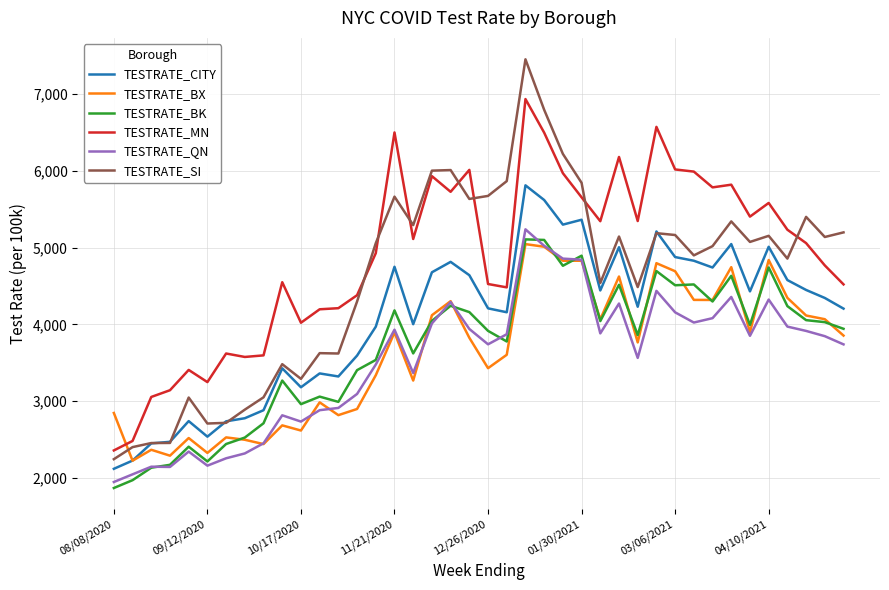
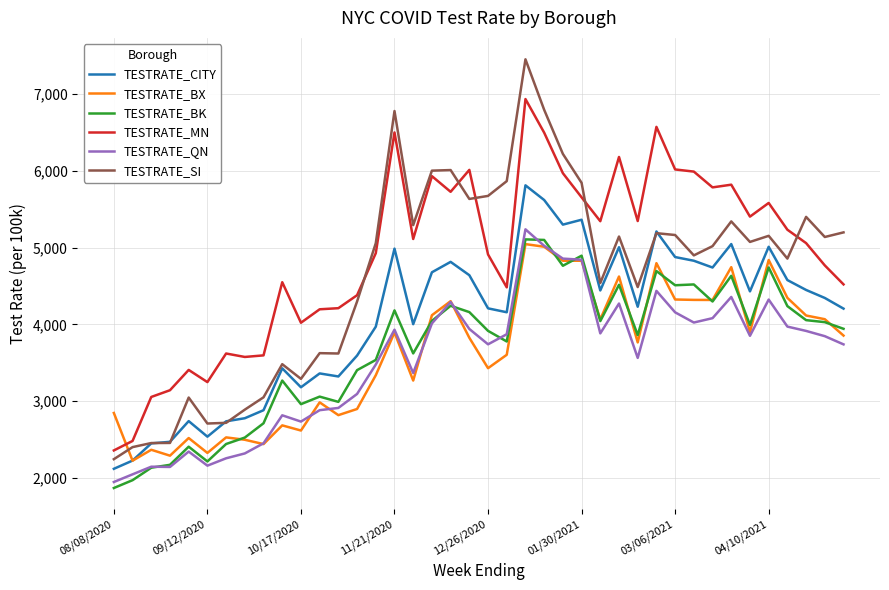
  {
    "TESTRATE_CITY": {
      "08/08/2020": "2,100",
      "09/12/2020": "2,500",
      "10/17/2020": "3,200",
-     "11/21/2020": "4,800",
+     "11/21/2020": "5,000",
      "12/26/2020": "4,200",
      "01/30/2021": "5,400",
      "03/06/2021": "4,900",
      "04/10/2021": "5,000"
    },
    "TESTRATE_BX": {
      "08/08/2020": "2,800",
      "09/12/2020": "2,300",
      "10/17/2020": "2,600",
      "11/21/2020": "3,900",
      "12/26/2020": "3,400",
-     "03/06/2021": "4,700",
+     "03/06/2021": "4,300",
      "04/10/2021": "4,800"
    },
    "TESTRATE_BK": {
      "08/08/2020": "1,900",
      "09/12/2020": "2,200",
      "10/17/2020": "3,000",
      "11/21/2020": "4,200",
      "12/26/2020": "3,900",
      "01/30/2021": "4,900",
      "03/06/2021": "4,500",
      "04/10/2021": "4,700"
    },
    "TESTRATE_MN": {
      "08/08/2020": "2,400",
      "09/12/2020": "3,200",
      "10/17/2020": "4,000",
      "11/21/2020": "6,500",
-     "12/26/2020": "4,500",
+     "12/26/2020": "4,900",
      "01/30/2021": "5,700",
      "03/06/2021": "6,000",
      "04/10/2021": "5,600"
    },
    "TESTRATE_QN": {
      "08/08/2020": "1,900",
      "09/12/2020": "2,200",
      "10/17/2020": "2,700",
      "11/21/2020": "3,900",
      "12/26/2020": "3,700",
      "03/06/2021": "4,200",
      "04/10/2021": "4,300"
    },
    "TESTRATE_SI": {
      "08/08/2020": "2,200",
      "09/12/2020": "2,700",
      "10/17/2020": "3,300",
-     "11/21/2020": "5,700",
+     "11/21/2020": "6,800",
      "12/26/2020": "5,700",
      "01/30/2021": "5,800",
      "03/06/2021": "5,200",
      "04/10/2021": "5,200"
    }
  }
